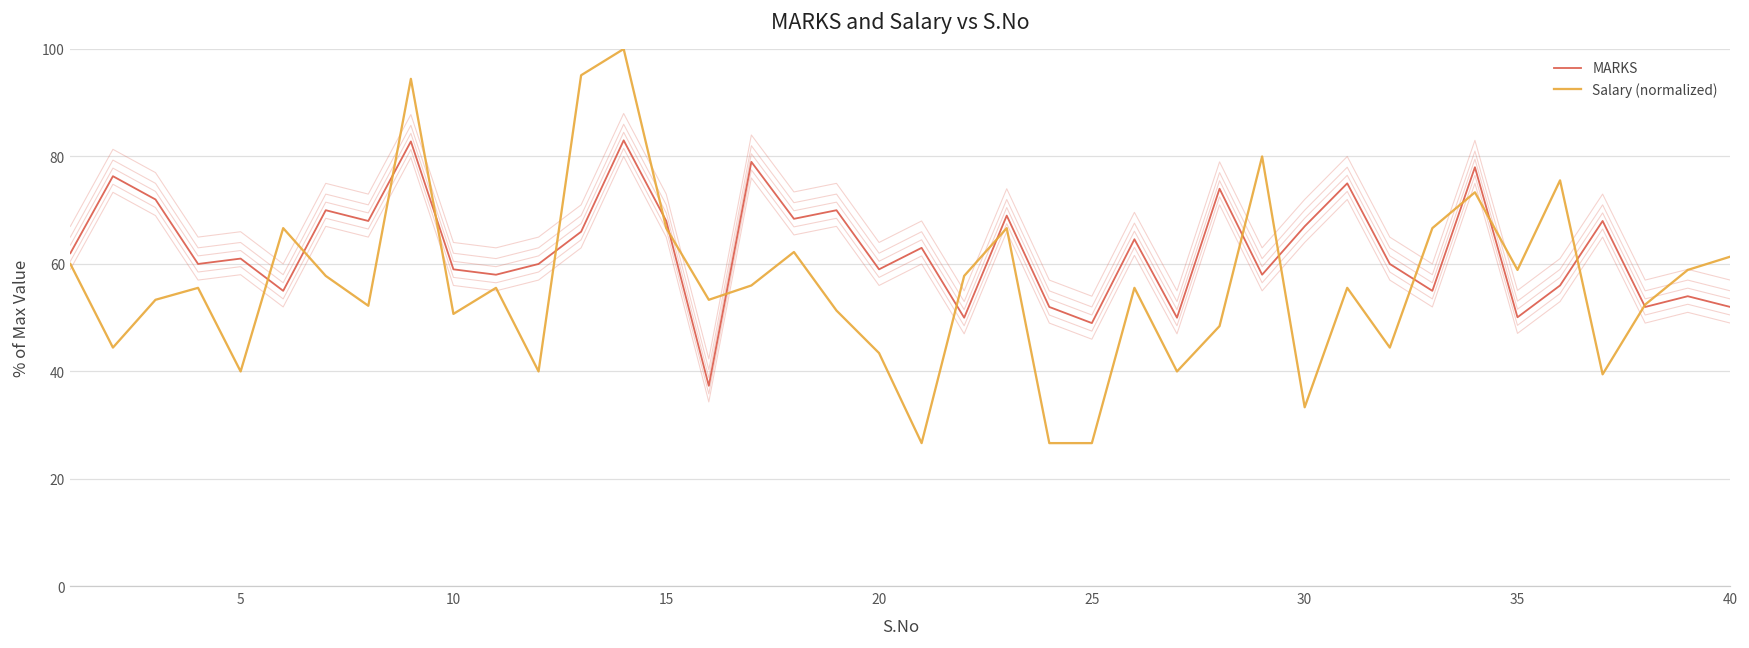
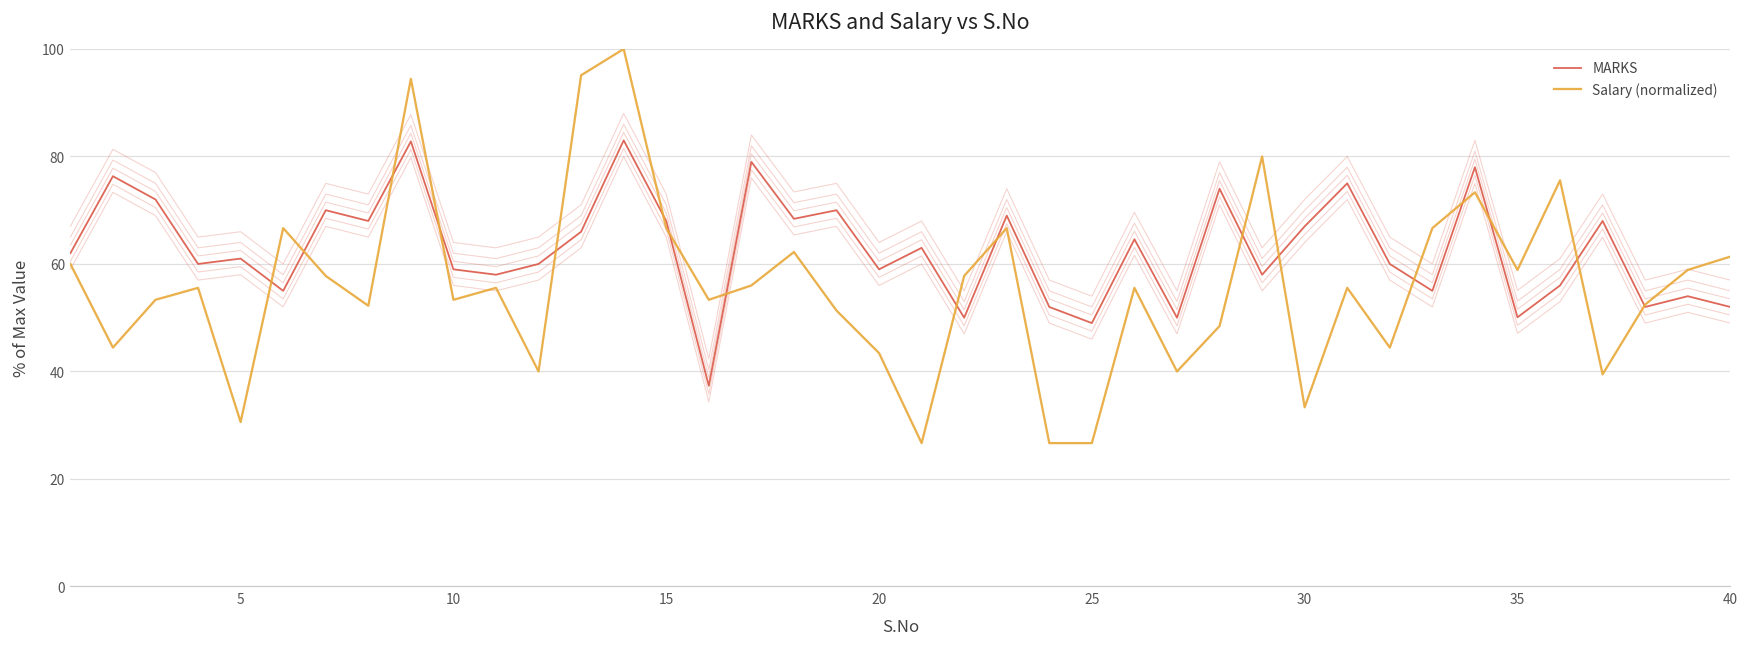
  {
    "Salary (normalized)": {
-     "5": 40,
-     "10": 51,
+     "5": 31,
+     "10": 53,
      "20": 43,
      "25": 27,
      "30": 33,
      "35": 59,
      "40": 61
    }
  }
